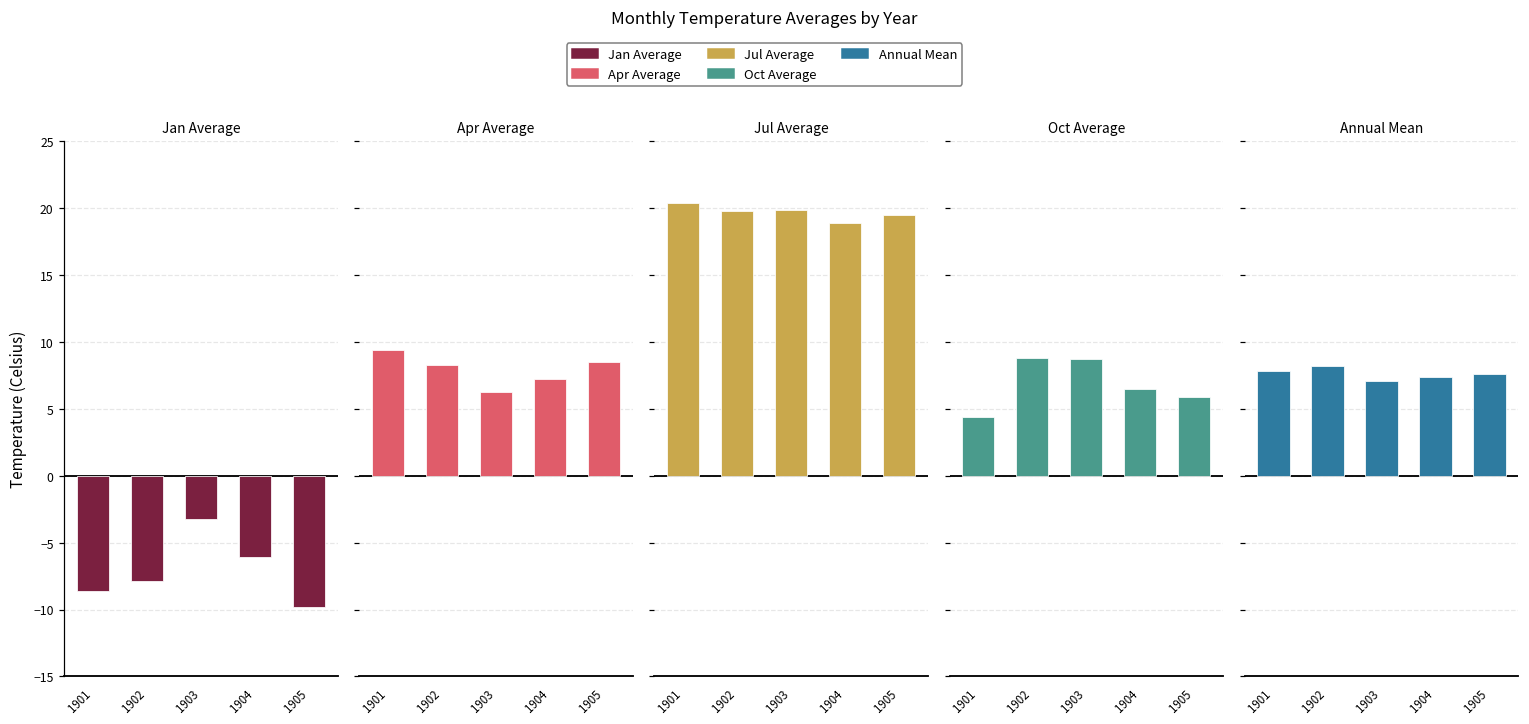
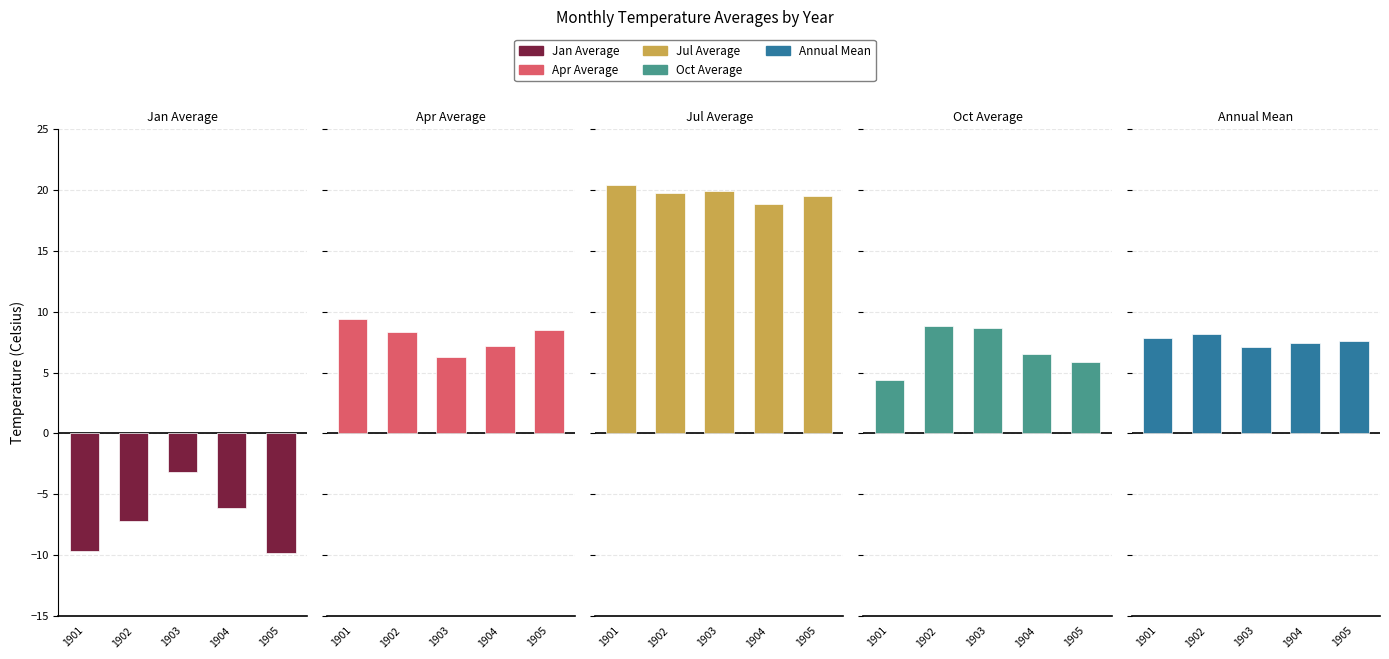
  {
    "Jan Average": {
-     "1901": -8.6,
-     "1902": -7.9,
+     "1901": -9.7,
+     "1902": -7.2,
      "1903": -3.2,
      "1904": -6.1,
      "1905": -9.8
    }
  }
